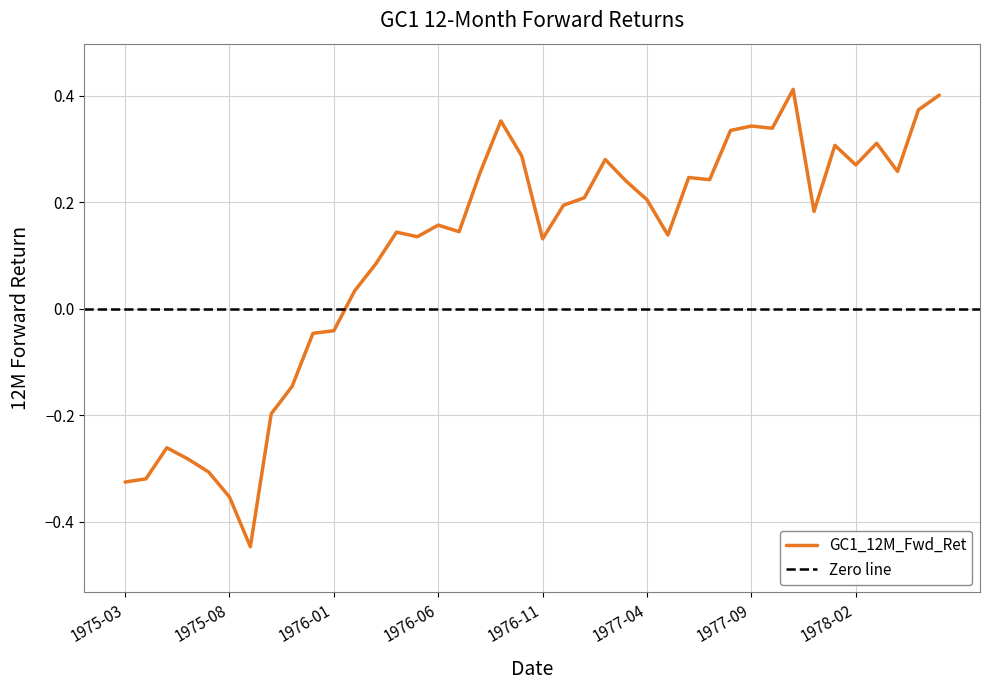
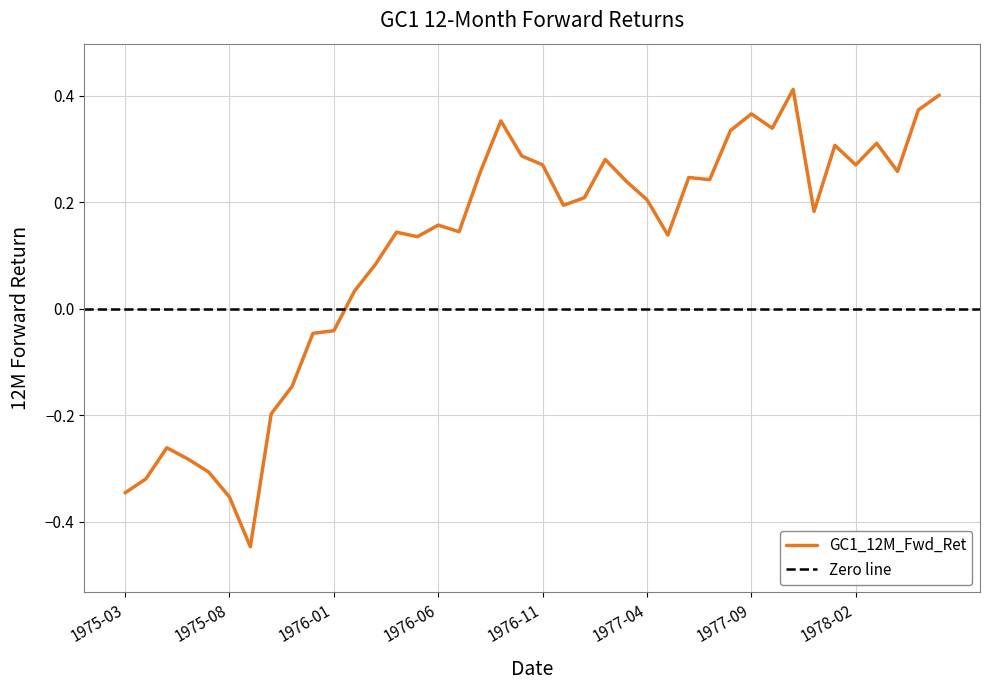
  {
-   "1975-03": -0.33,
+   "1975-03": -0.35,
    "1975-08": -0.35,
    "1976-01": -0.04,
    "1976-06": 0.16,
-   "1976-11": 0.13,
+   "1976-11": 0.27,
    "1977-04": 0.20,
-   "1977-09": 0.34,
+   "1977-09": 0.37,
    "1978-02": 0.27
  }
